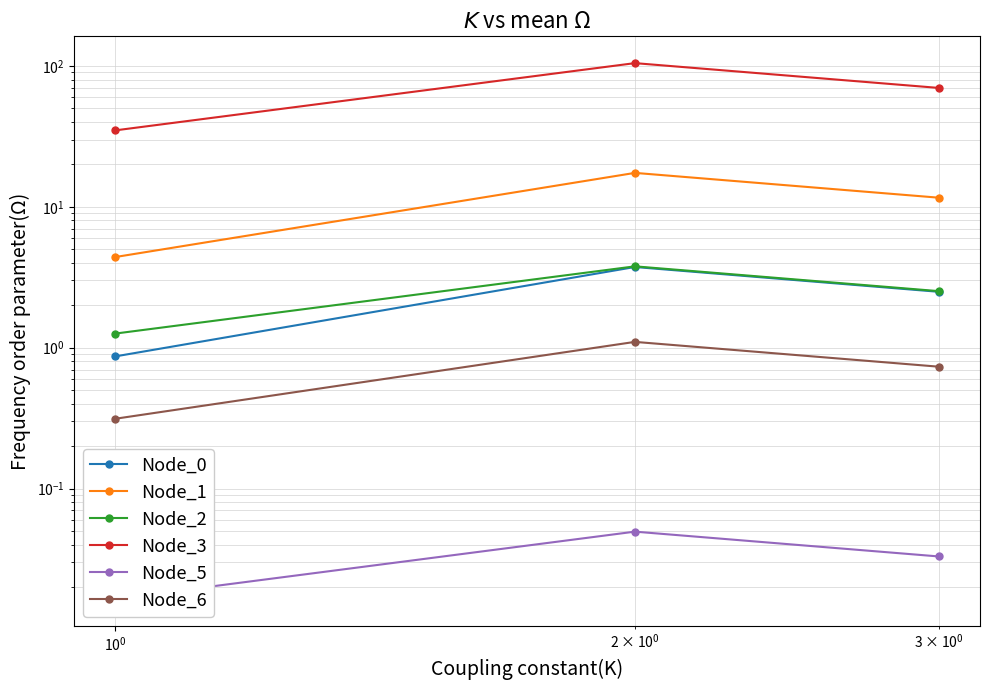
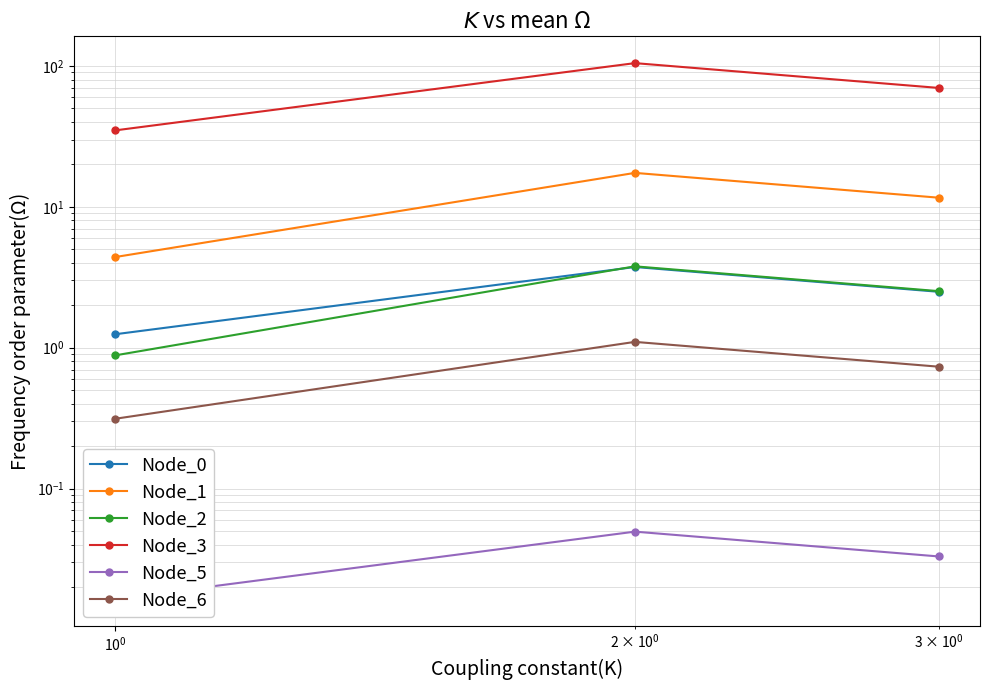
  {
    "Node_0": {
-     "10^0": 0.9
+     "10^0": 1.2
    },
    "Node_1": {
      "10^0": 4.4
    },
    "Node_2": {
-     "10^0": 1.3
+     "10^0": 0.9
    },
    "Node_3": {
      "10^0": 35
    },
    "Node_6": {
      "10^0": 0.31
    }
  }
